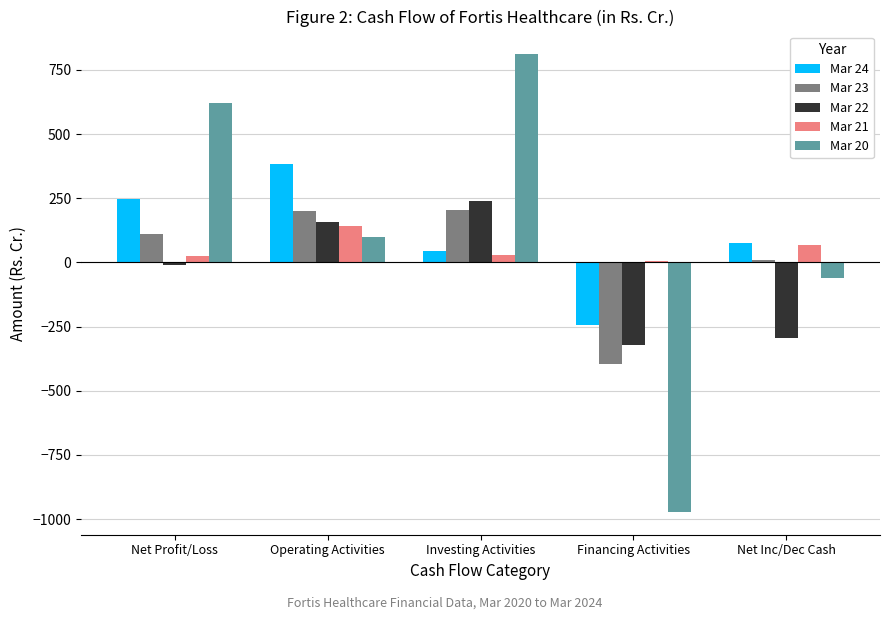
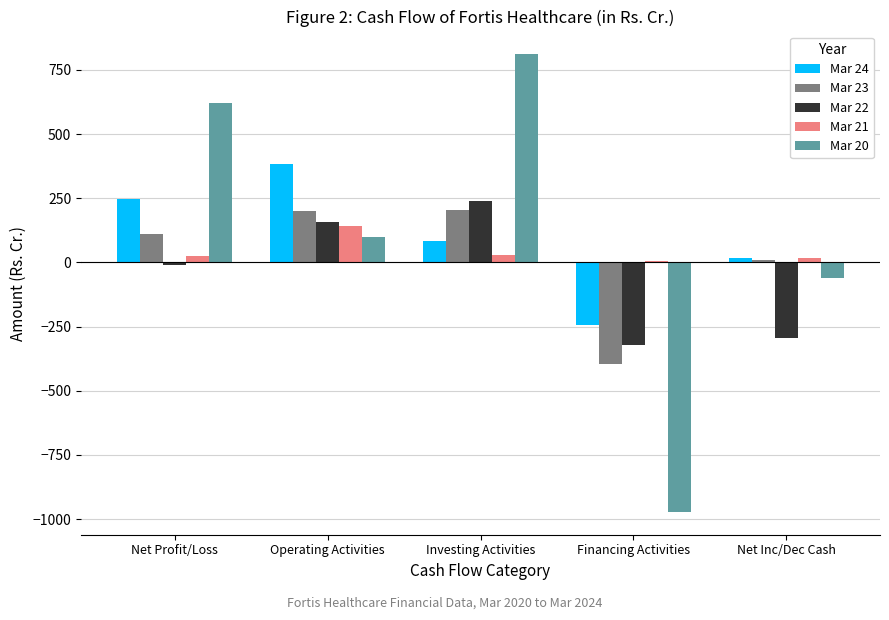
  {
    "Mar 24": {
      "Net Profit/Loss": 250,
      "Operating Activities": 380,
-     "Investing Activities": 40,
+     "Investing Activities": 90,
      "Financing Activities": -250,
-     "Net Inc/Dec Cash": 80
+     "Net Inc/Dec Cash": 20
    },
    "Mar 22": {
      "Operating Activities": 160,
      "Investing Activities": 240,
      "Financing Activities": -320,
      "Net Inc/Dec Cash": -290
    },
    "Mar 21": {
      "Net Profit/Loss": 20,
      "Operating Activities": 140,
      "Investing Activities": 30,
-     "Net Inc/Dec Cash": 70
+     "Net Inc/Dec Cash": 20
    }
  }
